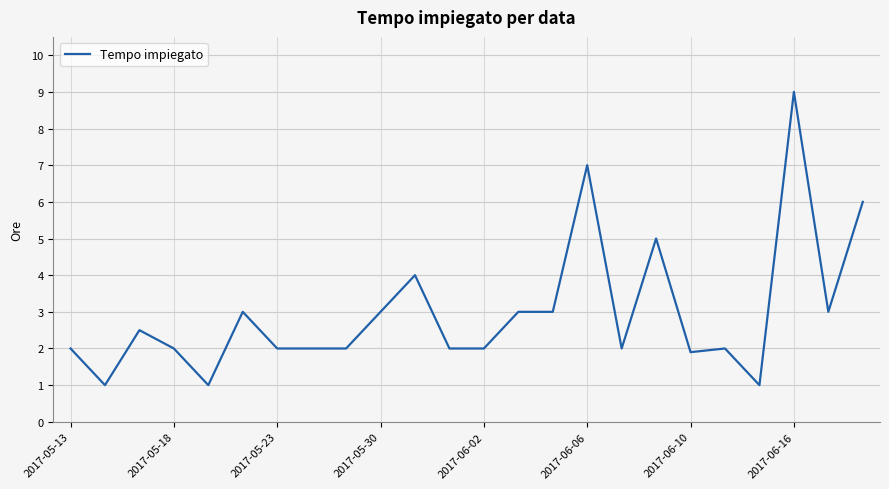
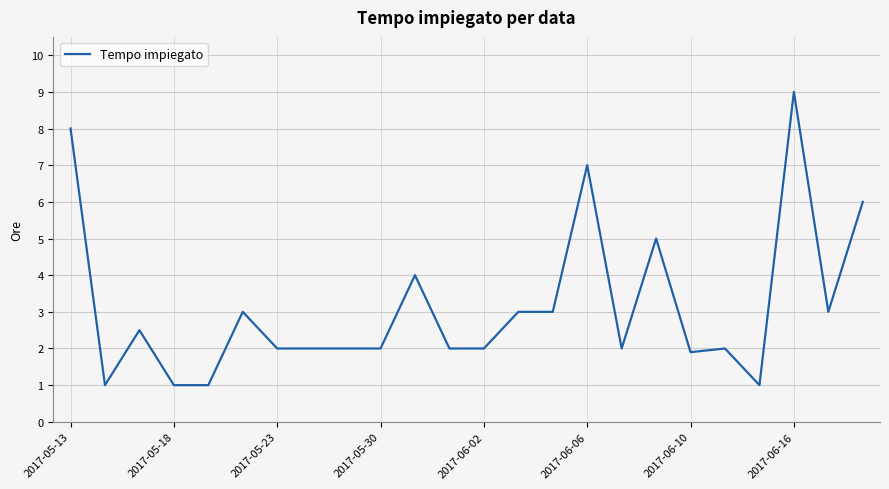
  {
-   "2017-05-13": 2,
-   "2017-05-18": 2,
+   "2017-05-13": 8,
+   "2017-05-18": 1,
    "2017-05-23": 2,
-   "2017-05-30": 3,
+   "2017-05-30": 2,
    "2017-06-02": 2,
    "2017-06-06": 7,
    "2017-06-10": 1.9,
    "2017-06-16": 9
  }
